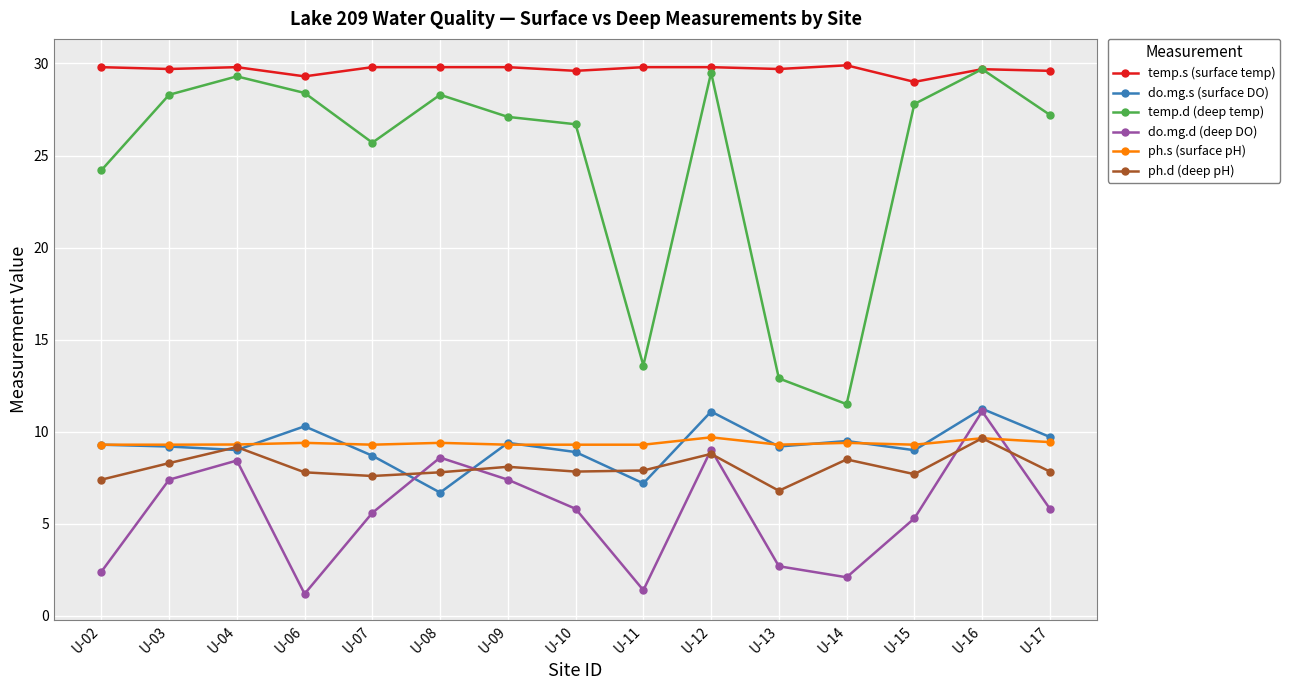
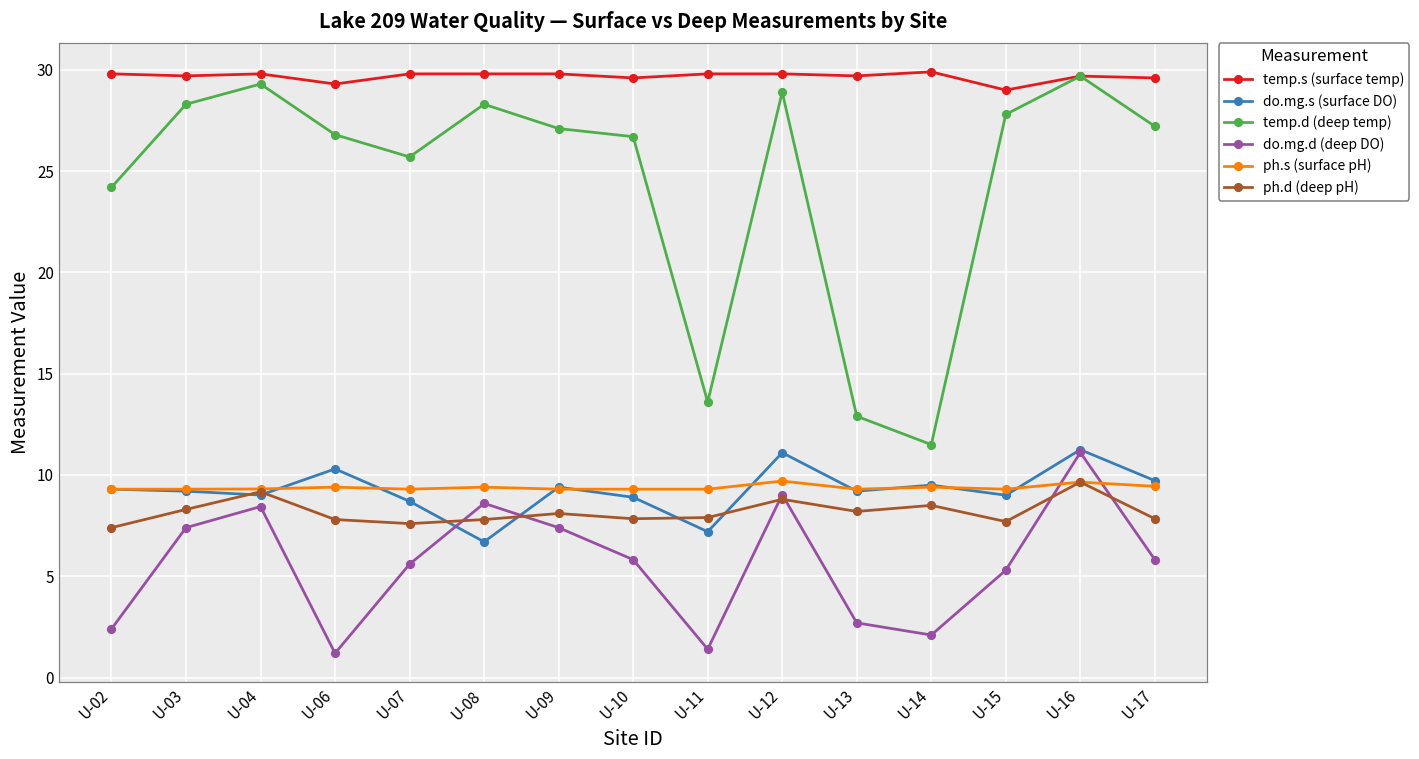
  {
    "temp.s (surface temp)": {
      "U-02": 29.8,
      "U-03": 29.7,
      "U-04": 29.8,
      "U-06": 29.3,
      "U-07": 29.8,
      "U-08": 29.8,
      "U-09": 29.8,
      "U-10": 29.6,
      "U-11": 29.8,
      "U-12": 29.8,
      "U-13": 29.7,
      "U-14": 29.9,
      "U-15": 29.0,
      "U-17": 29.6
    },
    "do.mg.s (surface DO)": {
      "U-04": 9.0,
      "U-06": 10.3,
      "U-07": 8.7,
      "U-08": 6.7,
      "U-10": 8.9,
      "U-11": 7.2,
      "U-12": 11.1,
      "U-15": 9.0,
      "U-16": 11.3,
      "U-17": 9.7
    },
    "temp.d (deep temp)": {
      "U-02": 24.2,
      "U-03": 28.3,
      "U-04": 29.3,
-     "U-06": 28.4,
+     "U-06": 26.8,
      "U-07": 25.7,
      "U-08": 28.3,
      "U-09": 27.1,
      "U-10": 26.7,
      "U-11": 13.6,
-     "U-12": 29.5,
+     "U-12": 28.9,
      "U-13": 12.9,
      "U-14": 11.5,
      "U-15": 27.8,
      "U-17": 27.2
    },
    "do.mg.d (deep DO)": {
      "U-02": 2.4,
      "U-03": 7.4,
      "U-04": 8.4,
      "U-06": 1.2,
      "U-07": 5.6,
      "U-08": 8.6,
      "U-09": 7.4,
      "U-10": 5.8,
      "U-11": 1.4,
      "U-12": 9.0,
      "U-13": 2.7,
      "U-14": 2.1,
      "U-15": 5.3,
      "U-16": 11.1,
      "U-17": 5.8
    },
    "ph.s (surface pH)": {
      "U-04": 9.3,
      "U-06": 9.4,
      "U-07": 9.3,
      "U-08": 9.4,
      "U-10": 9.3,
      "U-11": 9.3,
      "U-12": 9.7,
      "U-15": 9.3,
      "U-17": 9.4
    },
    "ph.d (deep pH)": {
      "U-02": 7.4,
      "U-03": 8.3,
      "U-04": 9.2,
      "U-06": 7.8,
      "U-07": 7.6,
      "U-08": 7.8,
      "U-09": 8.1,
      "U-10": 7.8,
      "U-11": 7.9,
      "U-12": 8.8,
-     "U-13": 6.8,
+     "U-13": 8.2,
      "U-14": 8.5,
      "U-15": 7.7,
      "U-17": 7.8
    }
  }
